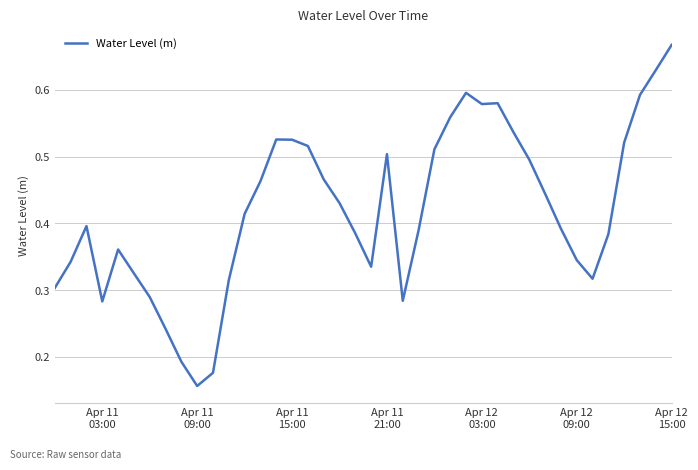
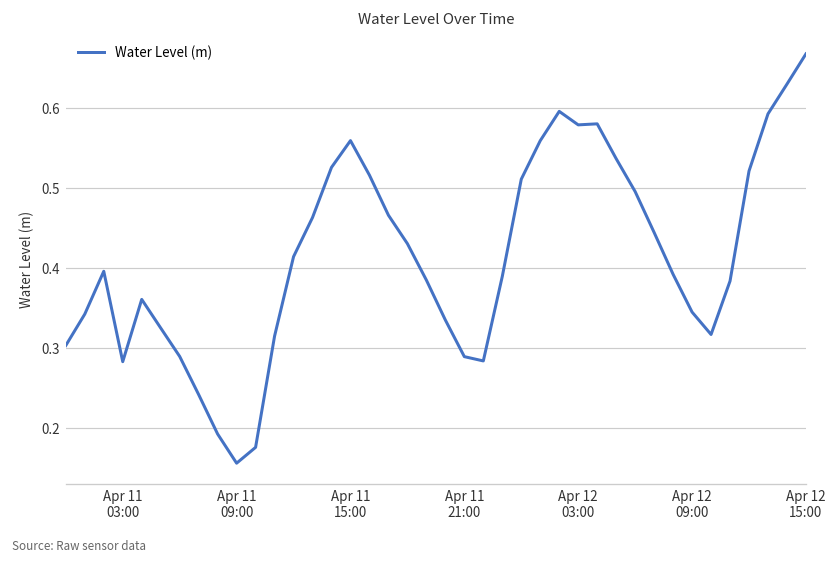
  {
    "Apr 11 03:00": 0.28,
    "Apr 11 09:00": 0.16,
-   "Apr 11 15:00": 0.53,
-   "Apr 11 21:00": 0.50,
+   "Apr 11 15:00": 0.56,
+   "Apr 11 21:00": 0.29,
    "Apr 12 03:00": 0.58,
    "Apr 12 09:00": 0.35,
    "Apr 12 15:00": 0.67
  }
